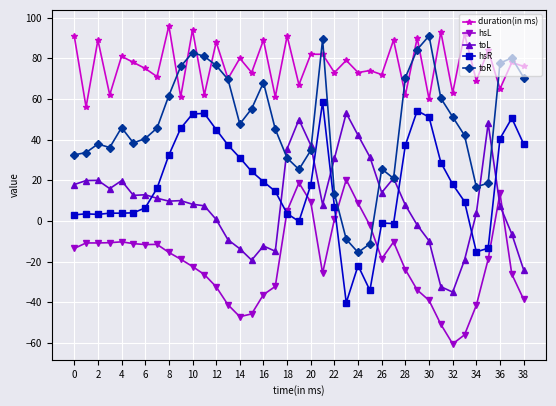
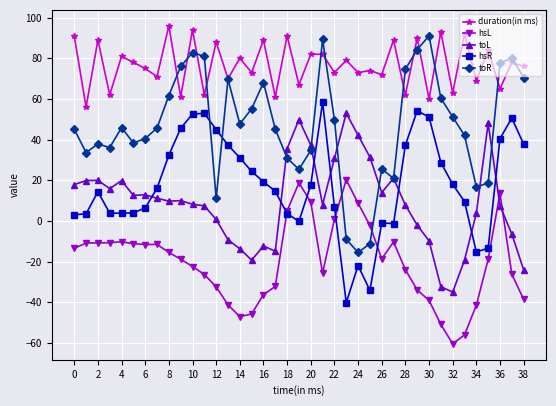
  {
    "hsR": {
      "0": 3,
-     "2": 3,
+     "2": 14,
      "4": 4,
      "6": 6,
      "8": 32,
      "10": 53,
      "12": 45,
      "14": 31,
      "16": 19,
      "18": 4,
      "20": 18,
      "22": 7,
      "24": -22,
      "26": -1,
      "28": 37,
      "30": 51,
      "32": 18,
      "34": -15,
      "36": 41,
      "38": 38
    },
    "toR": {
-     "0": 33,
+     "0": 45,
      "2": 38,
      "4": 46,
      "6": 41,
      "8": 62,
      "10": 83,
-     "12": 76,
+     "12": 11,
      "14": 48,
      "16": 68,
      "18": 31,
      "20": 35,
-     "22": 13,
+     "22": 50,
      "24": -15,
      "26": 26,
-     "28": 71,
+     "28": 75,
      "30": 91,
      "32": 51,
      "34": 17,
      "38": 71
    }
  }
